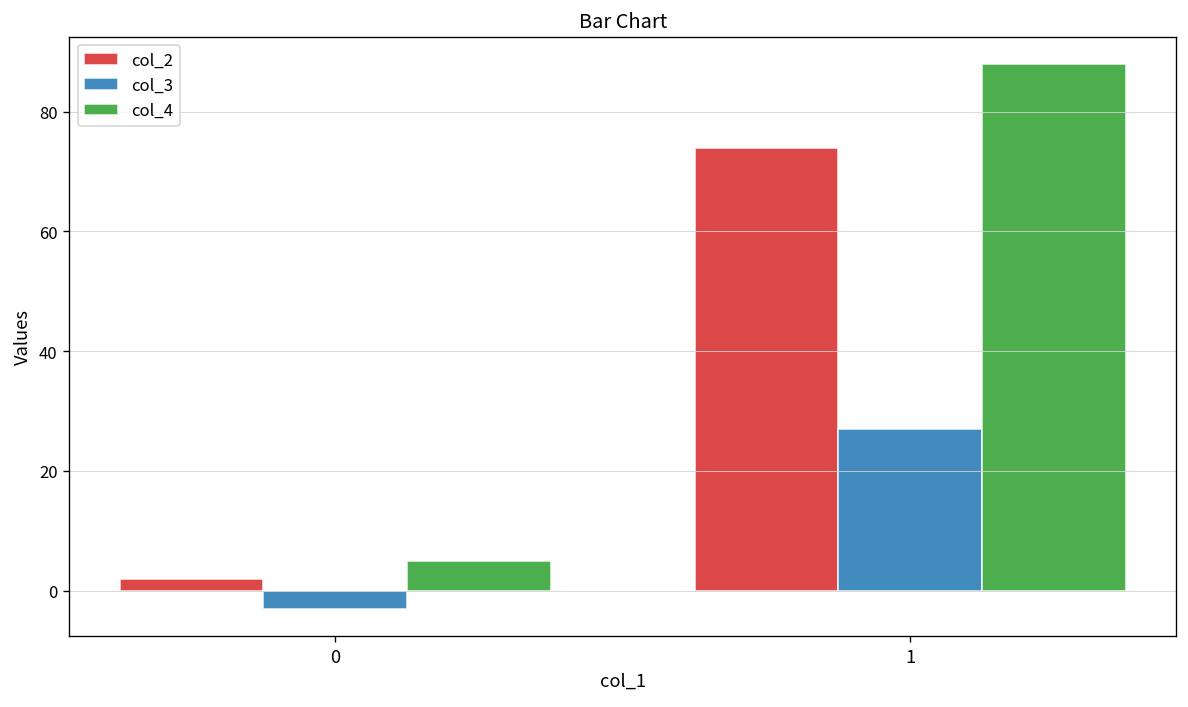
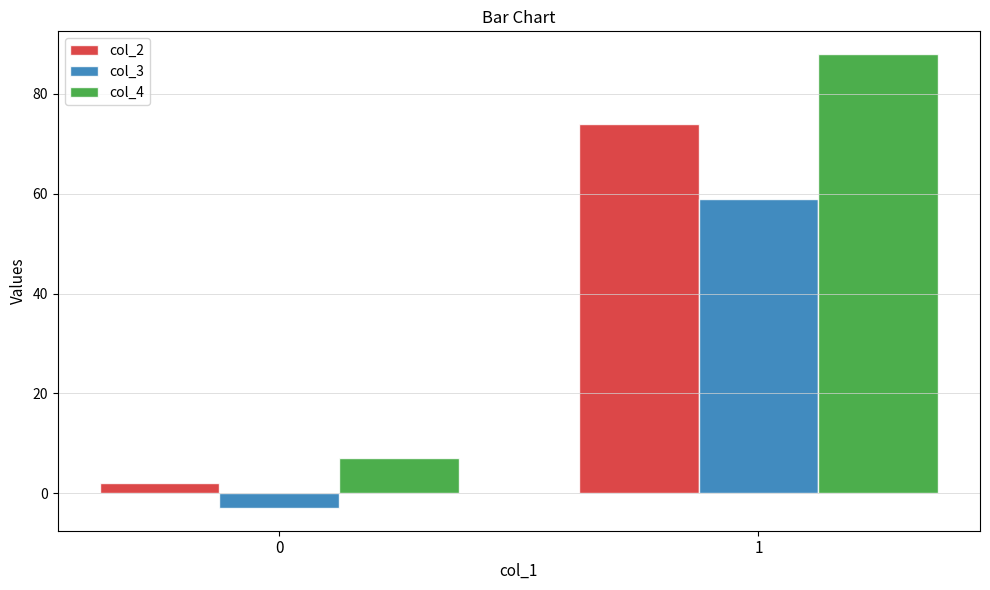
  {
    "col_2": {
      "0": 2,
      "1": 74
    },
    "col_3": {
      "0": -3,
-     "1": 27
+     "1": 59
    },
    "col_4": {
-     "0": 5,
+     "0": 7,
      "1": 88
    }
  }
